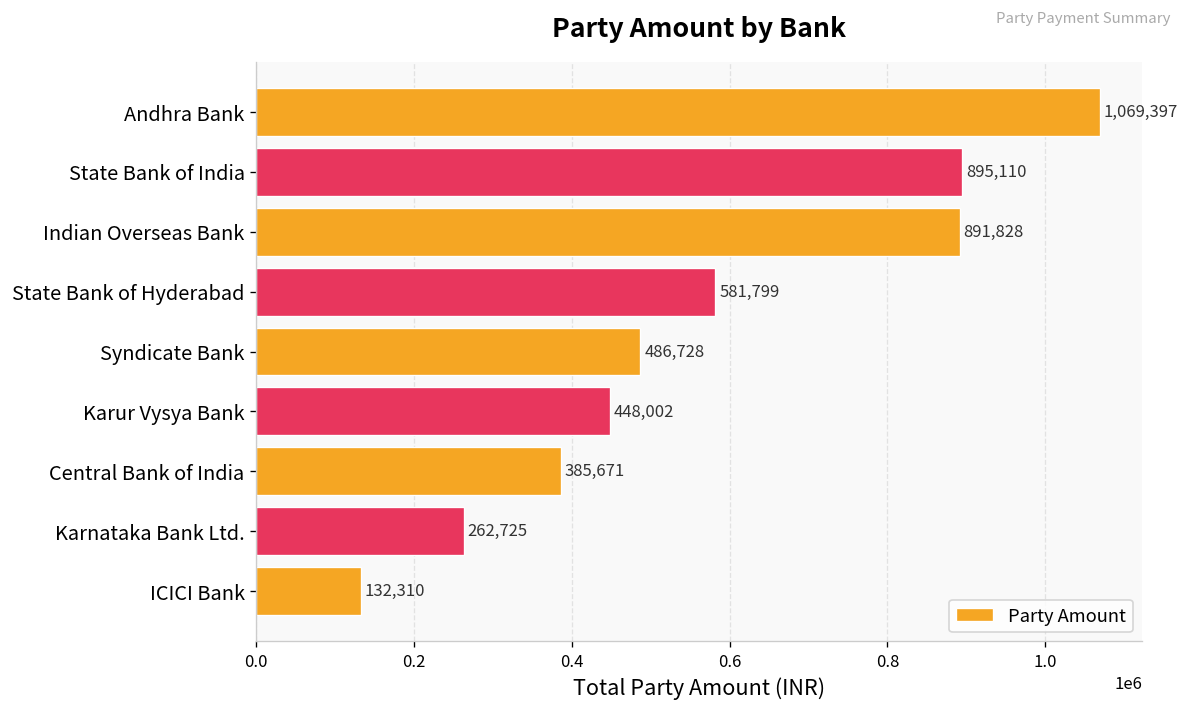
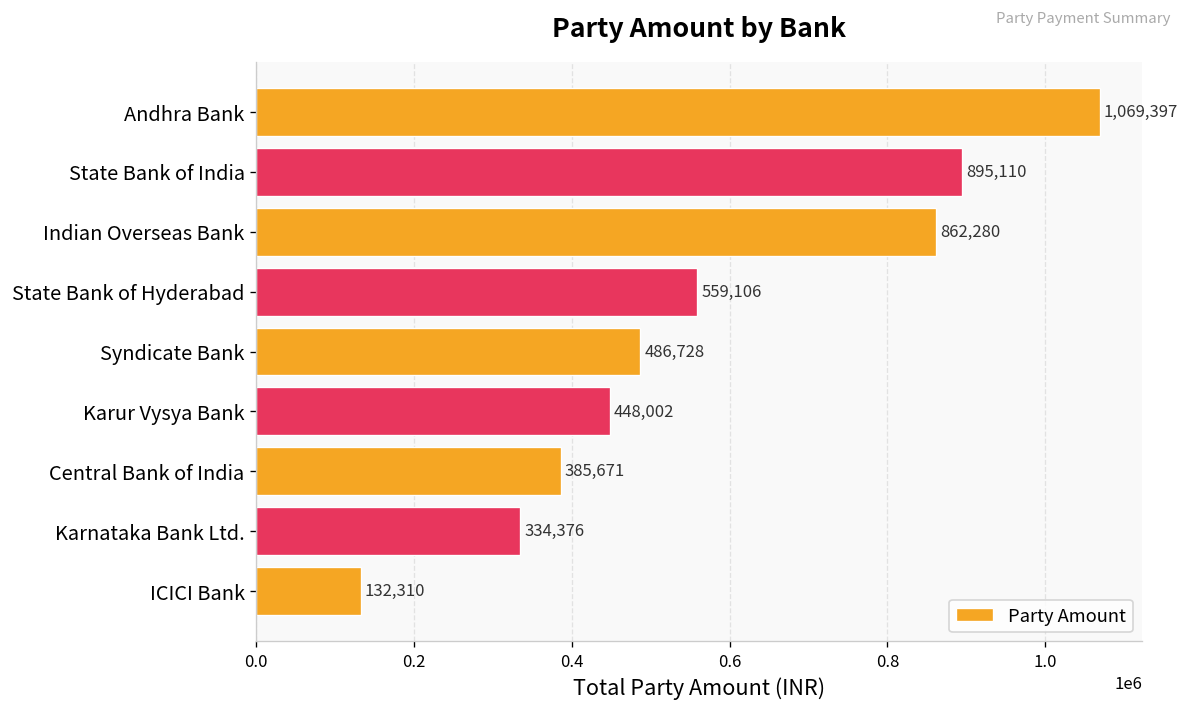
  {
    "Andhra Bank": "1,069,397",
    "State Bank of India": "895,110",
-   "Indian Overseas Bank": "891,828",
-   "State Bank of Hyderabad": "581,799",
+   "Indian Overseas Bank": "862,280",
+   "State Bank of Hyderabad": "559,106",
    "Syndicate Bank": "486,728",
    "Karur Vysya Bank": "448,002",
    "Central Bank of India": "385,671",
-   "Karnataka Bank Ltd.": "262,725",
+   "Karnataka Bank Ltd.": "334,376",
    "ICICI Bank": "132,310"
  }
